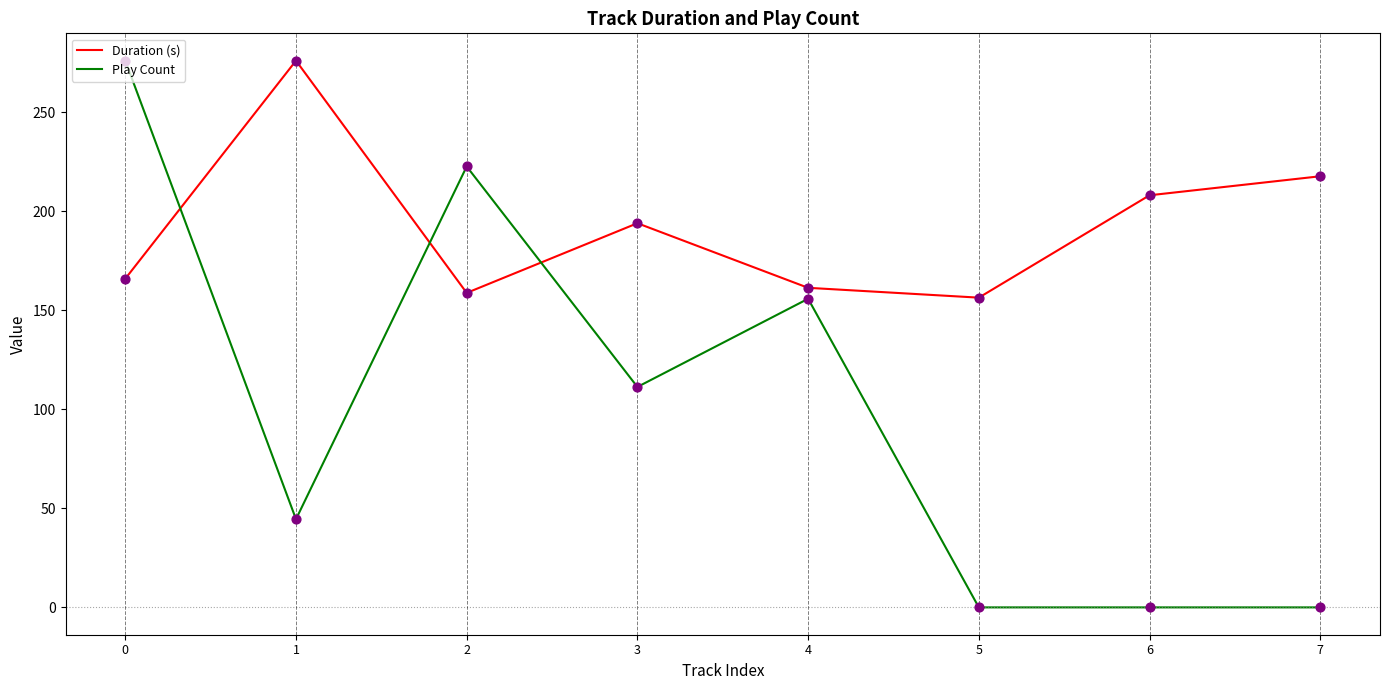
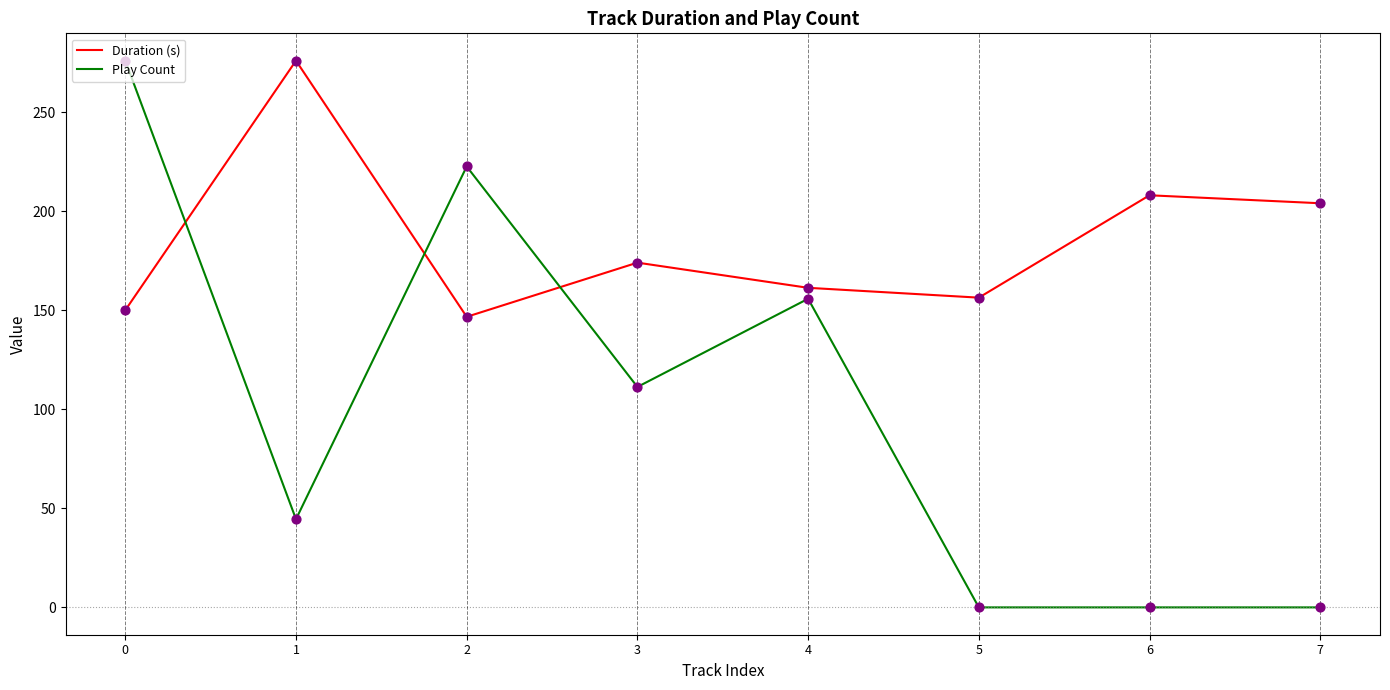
  {
    "Duration (s)": {
-     "0": 166,
+     "0": 150,
      "1": 276,
-     "2": 159,
-     "3": 194,
+     "2": 147,
+     "3": 174,
      "4": 161,
      "5": 156,
      "6": 208,
-     "7": 218
+     "7": 204
    },
    "Play Count": {
      "1": 45,
      "2": 223,
      "3": 111,
      "4": 156,
      "5": 0,
      "6": 0,
      "7": 0
    }
  }
